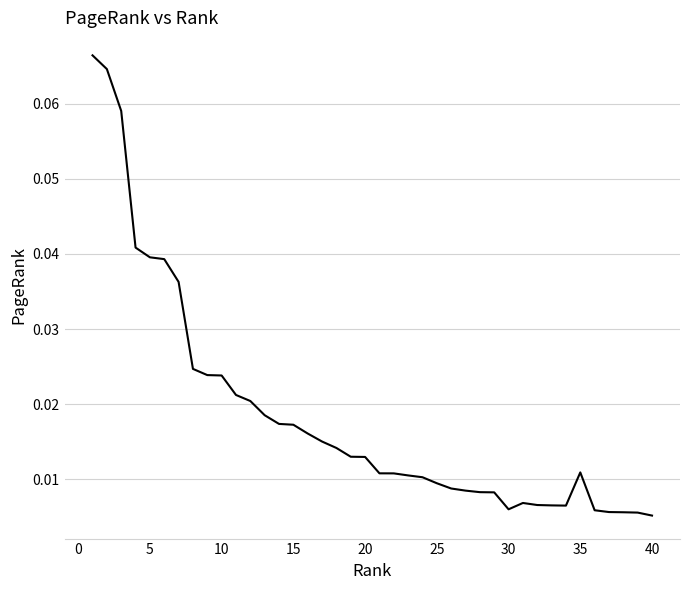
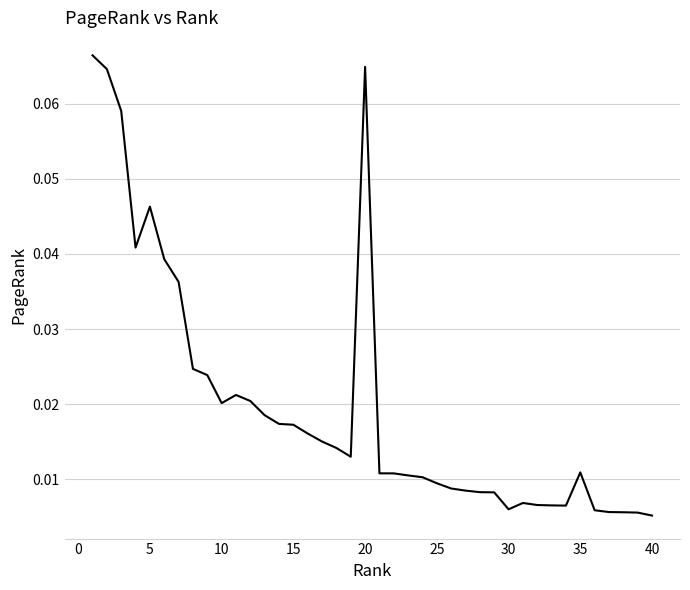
  {
-   "5": 0.040,
-   "10": 0.024,
+   "5": 0.046,
+   "10": 0.020,
    "15": 0.017,
-   "20": 0.013,
+   "20": 0.065,
    "25": 0.009,
    "30": 0.006,
    "35": 0.011,
    "40": 0.005
  }
